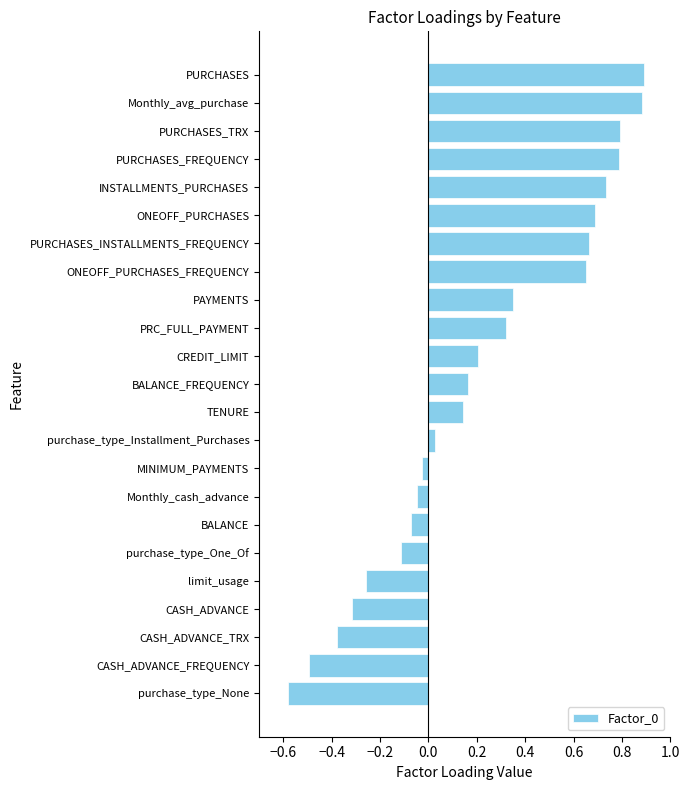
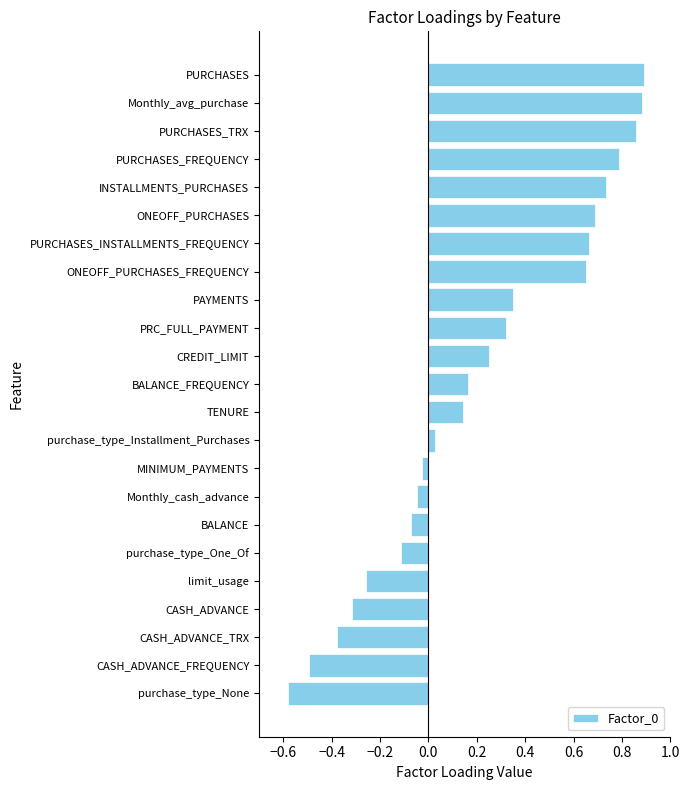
  {
    "PURCHASES": 0.89,
    "Monthly_avg_purchase": 0.88,
-   "PURCHASES_TRX": 0.79,
+   "PURCHASES_TRX": 0.86,
    "PURCHASES_FREQUENCY": 0.79,
    "INSTALLMENTS_PURCHASES": 0.74,
    "ONEOFF_PURCHASES": 0.69,
    "PURCHASES_INSTALLMENTS_FREQUENCY": 0.66,
    "ONEOFF_PURCHASES_FREQUENCY": 0.65,
    "PAYMENTS": 0.35,
    "PRC_FULL_PAYMENT": 0.32,
-   "CREDIT_LIMIT": 0.21,
+   "CREDIT_LIMIT": 0.25,
    "BALANCE_FREQUENCY": 0.17,
    "TENURE": 0.14,
    "purchase_type_Installment_Purchases": 0.03,
    "MINIMUM_PAYMENTS": -0.03,
    "Monthly_cash_advance": -0.05,
    "BALANCE": -0.07,
    "purchase_type_One_Of": -0.11,
    "limit_usage": -0.26,
    "CASH_ADVANCE": -0.32,
    "CASH_ADVANCE_TRX": -0.38,
    "CASH_ADVANCE_FREQUENCY": -0.49,
    "purchase_type_None": -0.58
  }
